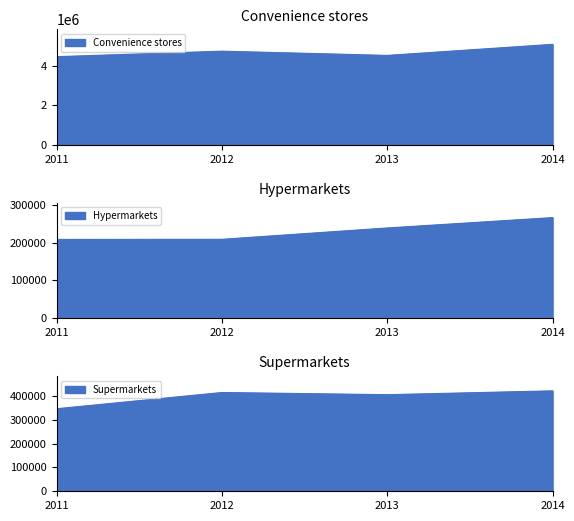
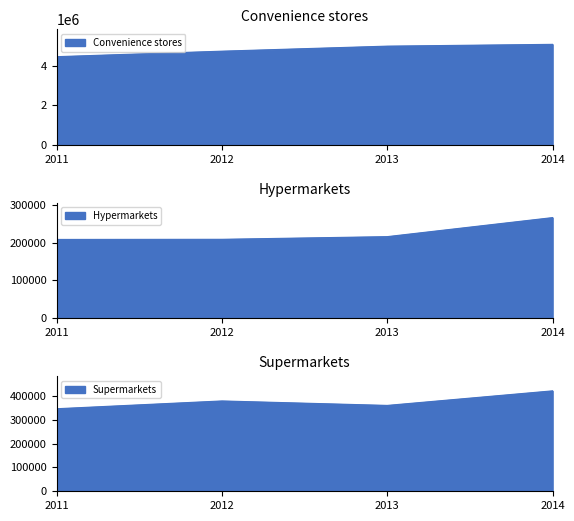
  {
    "Convenience stores": {
      "2011": 4500000,
      "2012": 4700000,
-     "2013": 4500000,
+     "2013": 5000000,
      "2014": 5100000
    },
    "Hypermarkets": {
      "2011": 210000,
      "2012": 210000,
-     "2013": 240000,
+     "2013": 220000,
      "2014": 270000
    },
    "Supermarkets": {
      "2011": 350000,
-     "2012": 410000,
-     "2013": 400000,
+     "2012": 380000,
+     "2013": 360000,
      "2014": 420000
    }
  }
